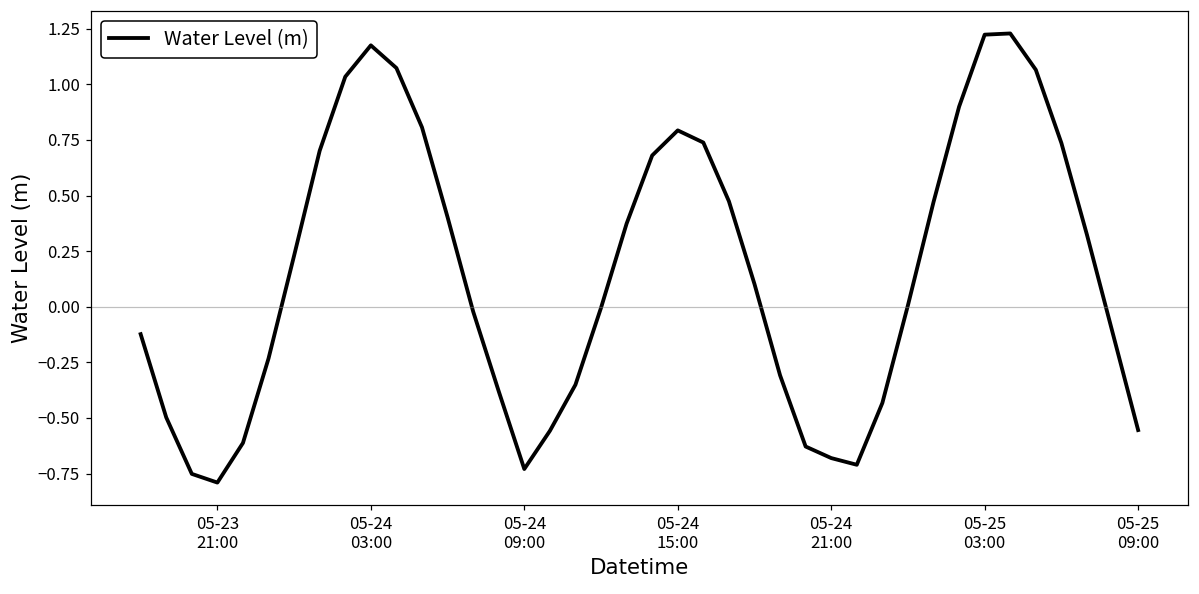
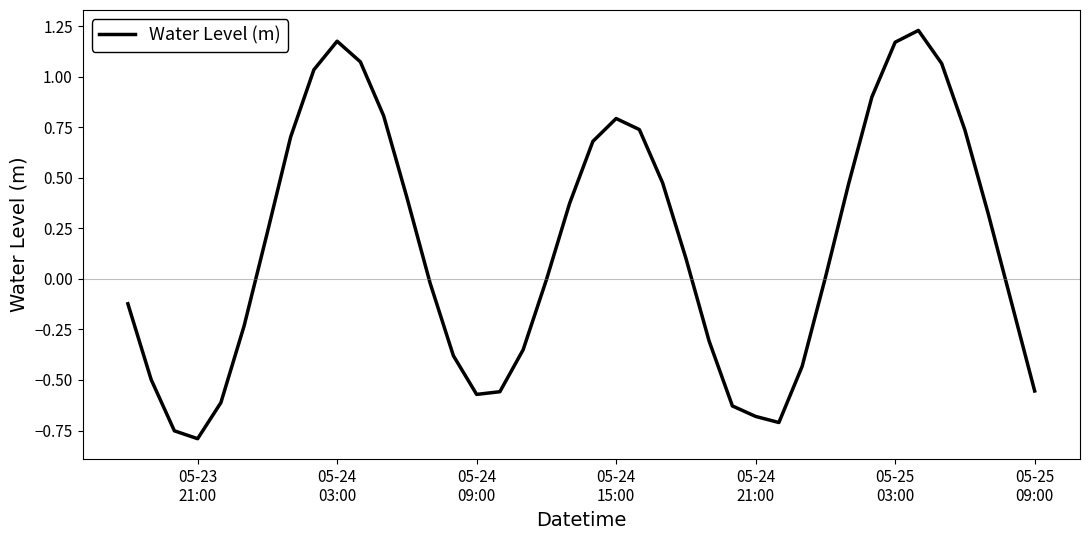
  {
    "05-23 21:00": -0.79,
    "05-24 03:00": 1.18,
-   "05-24 09:00": -0.73,
+   "05-24 09:00": -0.57,
    "05-24 15:00": 0.79,
    "05-24 21:00": -0.68,
-   "05-25 03:00": 1.22,
+   "05-25 03:00": 1.17,
    "05-25 09:00": -0.55
  }
